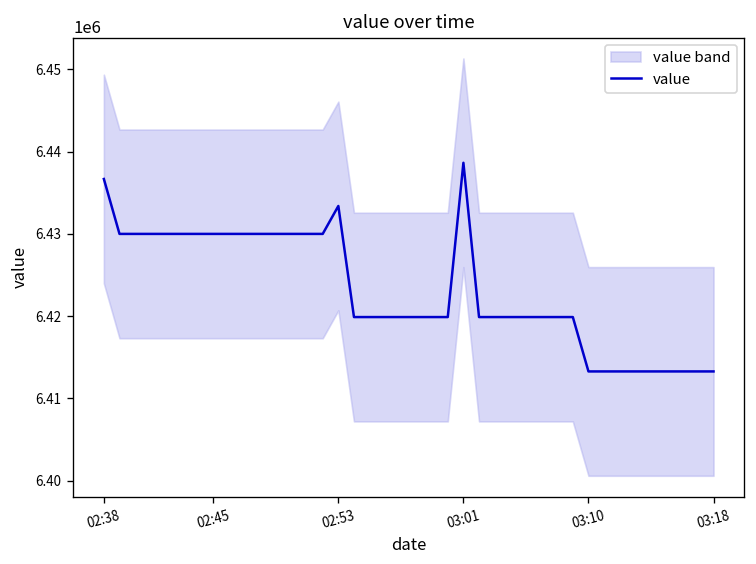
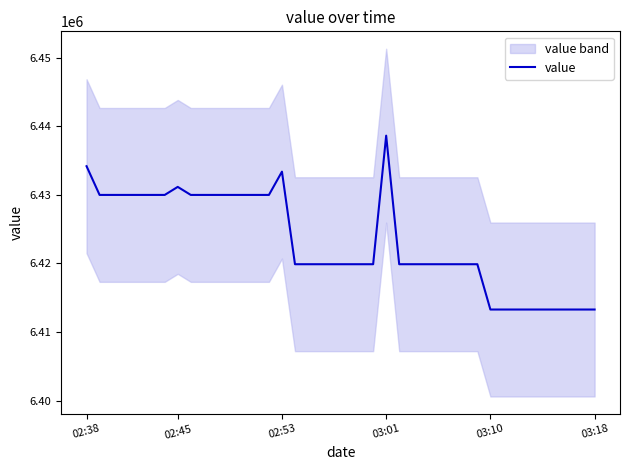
  {
    "value": {
-     "02:38": 6437000,
-     "02:45": 6430000,
+     "02:38": 6434000,
+     "02:45": 6431000,
      "02:53": 6433000,
      "03:01": 6439000,
      "03:10": 6413000,
      "03:18": 6413000
    }
  }
